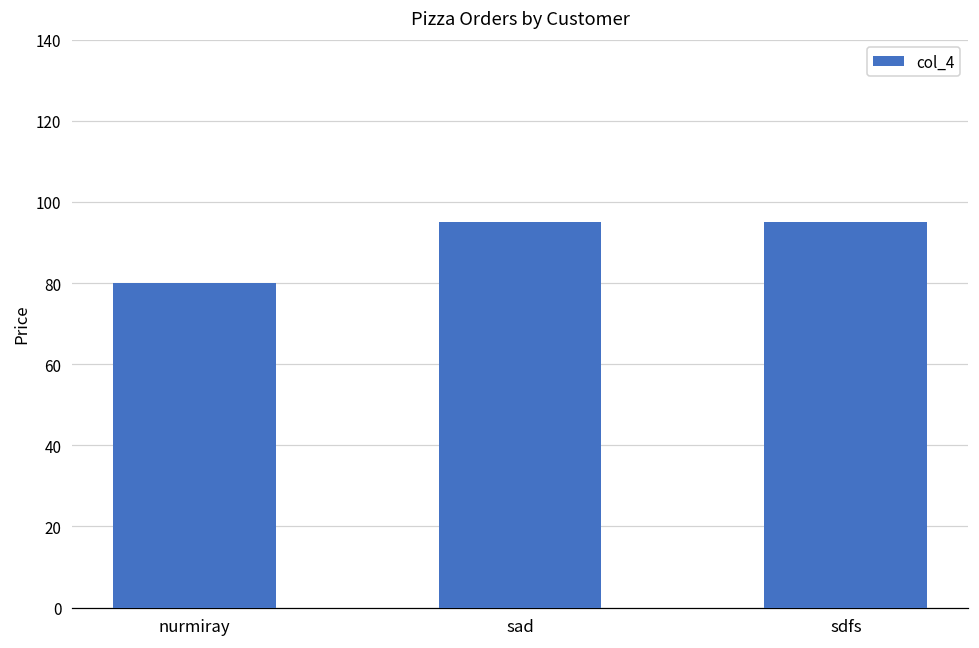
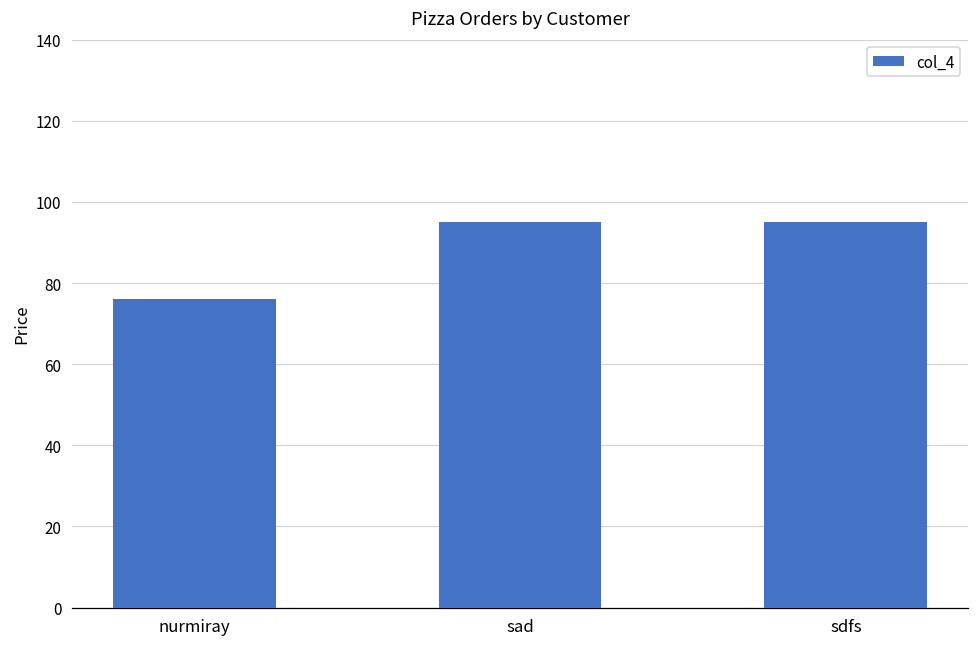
  {
-   "nurmiray": 80,
+   "nurmiray": 76,
    "sad": 95,
    "sdfs": 95
  }
